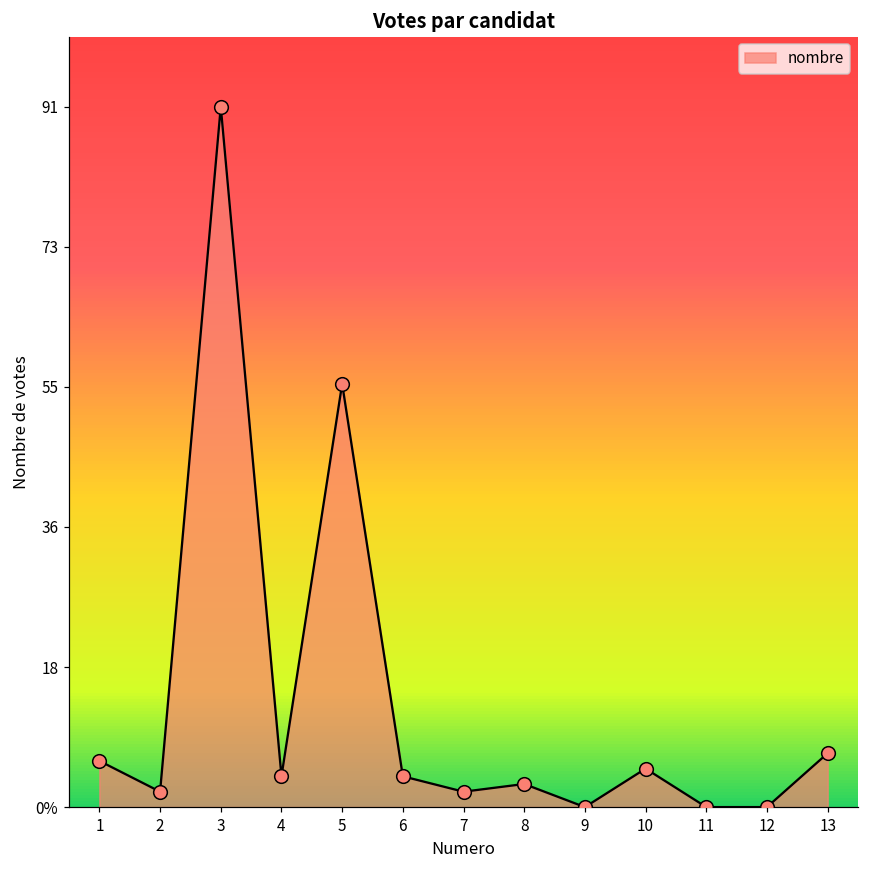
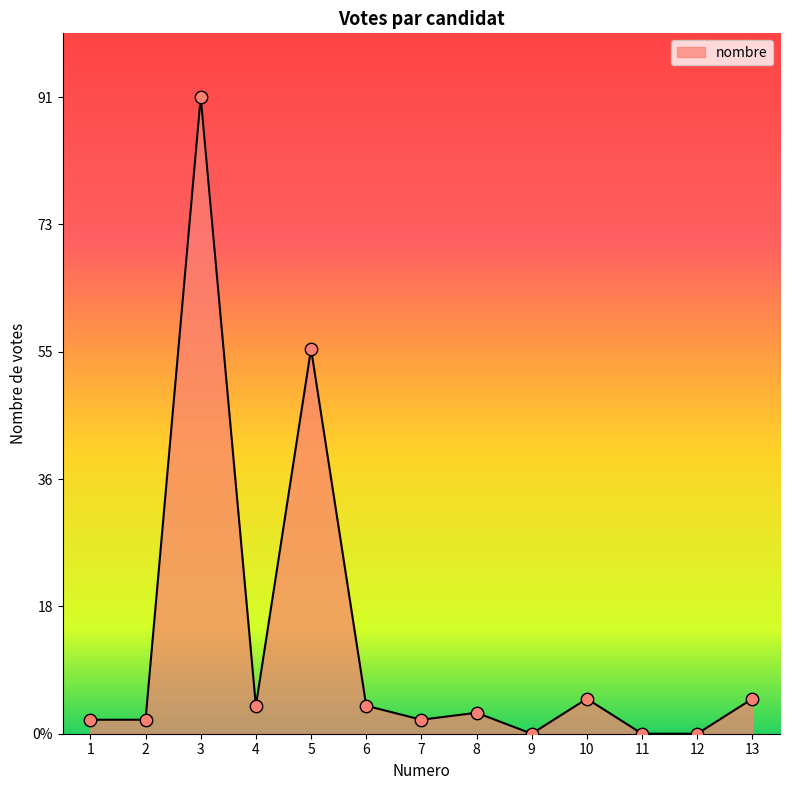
  {
-   "1": 6,
+   "1": 2,
    "2": 2,
    "3": 91,
    "4": 4,
    "5": 55,
    "6": 4,
    "7": 2,
    "8": 3,
    "9": 0,
    "10": 5,
    "11": 0,
    "12": 0,
-   "13": 7
+   "13": 5
  }
